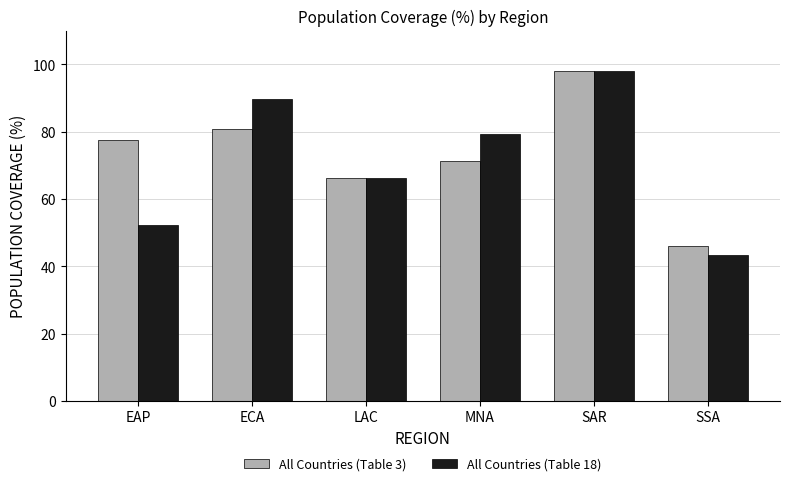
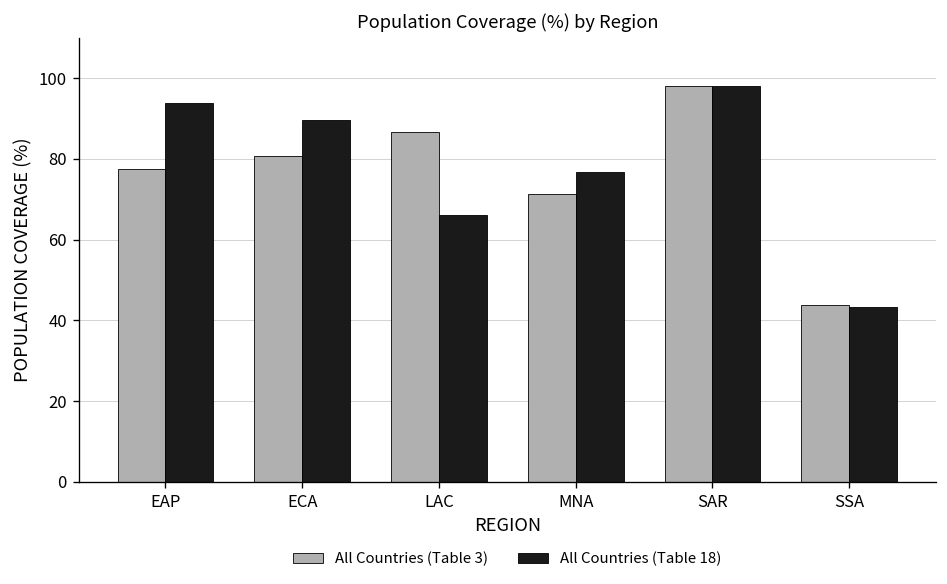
  {
    "All Countries (Table 3)": {
      "EAP": 78,
      "ECA": 81,
-     "LAC": 66,
+     "LAC": 87,
      "MNA": 71,
      "SAR": 98,
-     "SSA": 46
+     "SSA": 44
    },
    "All Countries (Table 18)": {
-     "EAP": 52,
+     "EAP": 94,
      "ECA": 90,
      "LAC": 66,
-     "MNA": 79,
+     "MNA": 77,
      "SAR": 98,
      "SSA": 43
    }
  }
